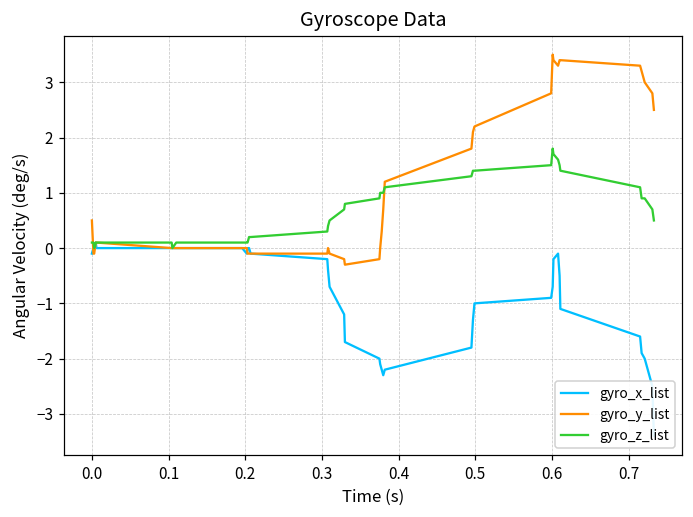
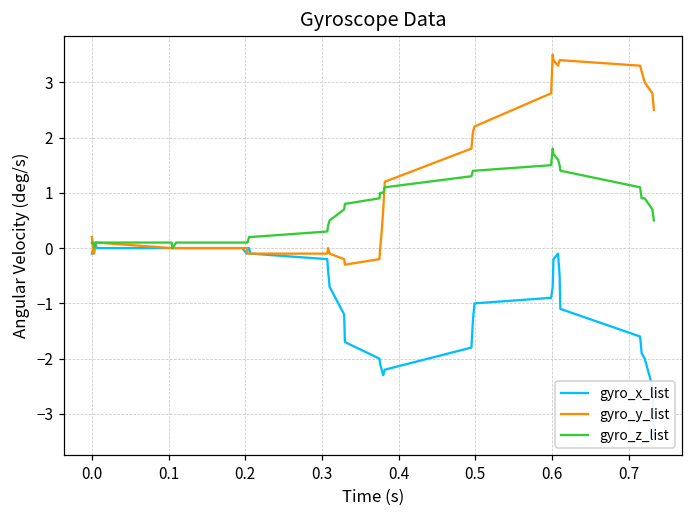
  {
    "gyro_y_list": {
-     "0.0": 0.5
+     "0.0": 0.2
    },
    "gyro_z_list": {
      "0.0": 0.1
    }
  }
